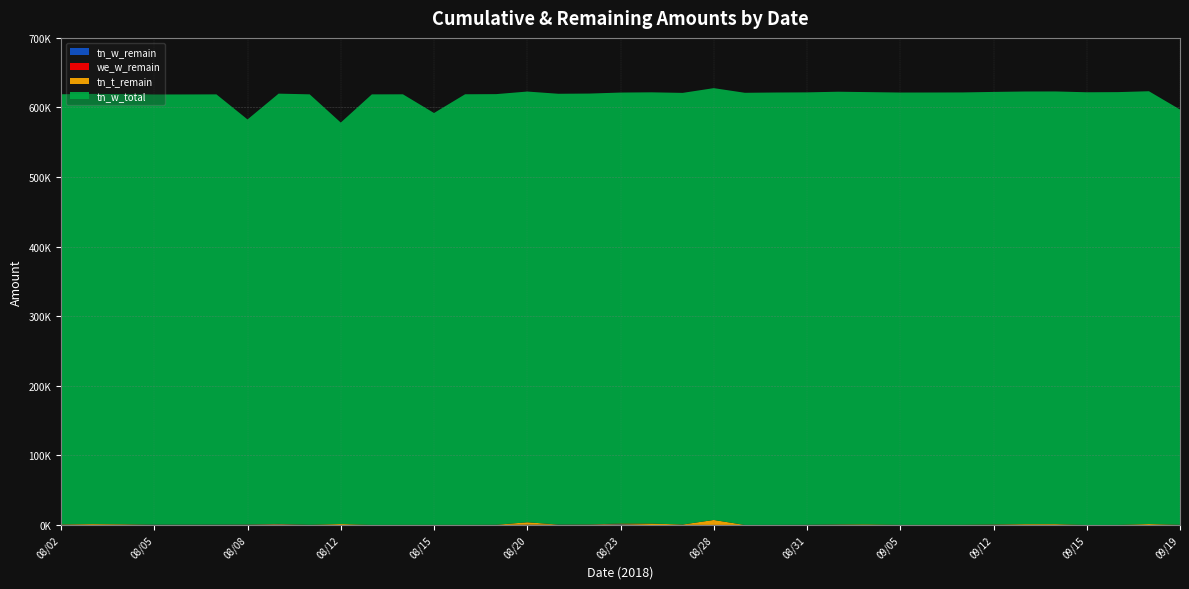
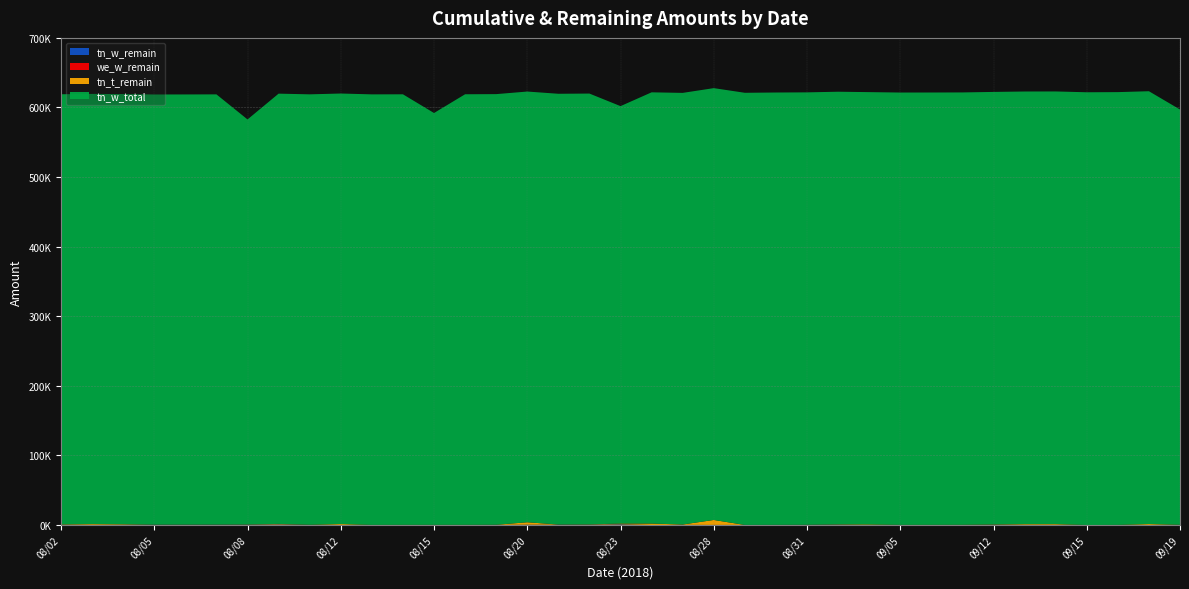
  {
    "we_w_remain": {
      "08/28": 0
    },
    "tn_t_remain": {
      "08/28": 10000
    },
    "tn_w_total": {
      "08/02": 620000,
      "08/08": 580000,
-     "08/12": 580000,
+     "08/12": 620000,
      "08/15": 590000,
      "08/20": 620000,
-     "08/23": 620000,
+     "08/23": 600000,
      "08/28": 620000,
      "08/31": 620000,
      "09/05": 620000,
      "09/12": 620000,
      "09/15": 620000,
      "09/19": 600000
    }
  }
